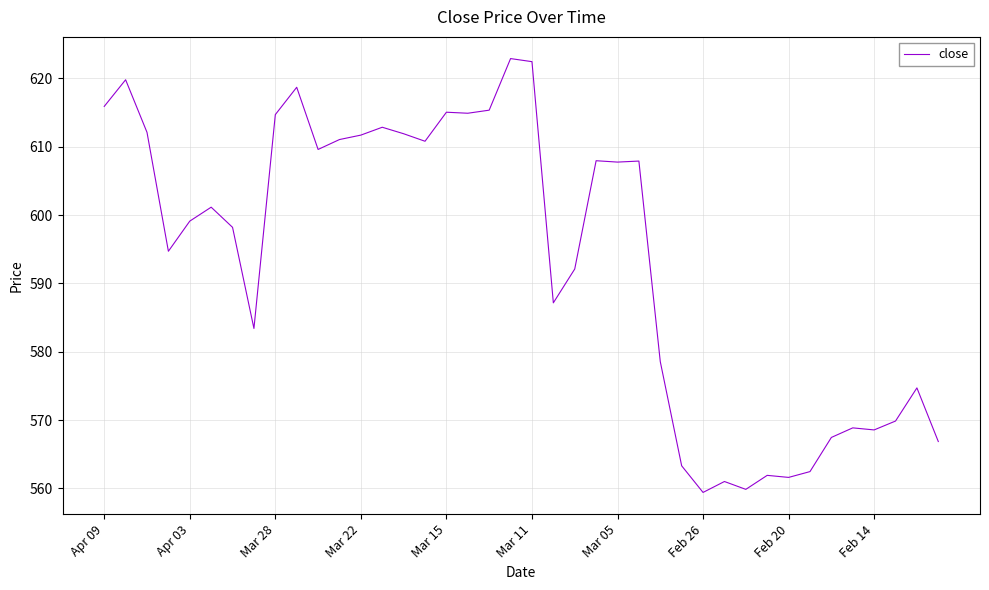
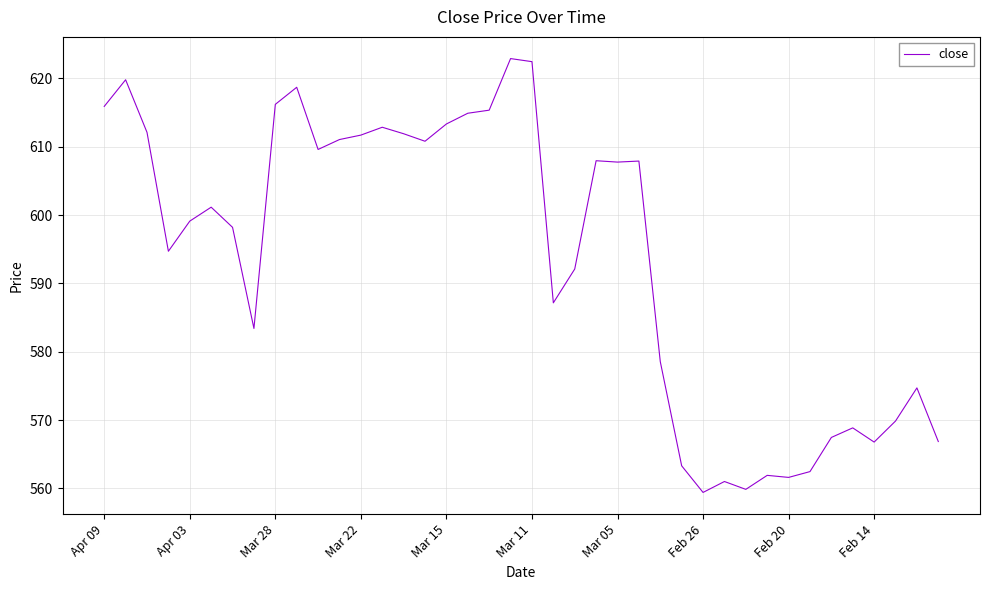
  {
    "Apr 09": 616,
    "Apr 03": 599,
-   "Mar 28": 615,
+   "Mar 28": 616,
    "Mar 22": 612,
-   "Mar 15": 615,
+   "Mar 15": 613,
    "Mar 11": 622,
    "Mar 05": 608,
    "Feb 26": 559,
    "Feb 20": 562,
-   "Feb 14": 569
+   "Feb 14": 567
  }
